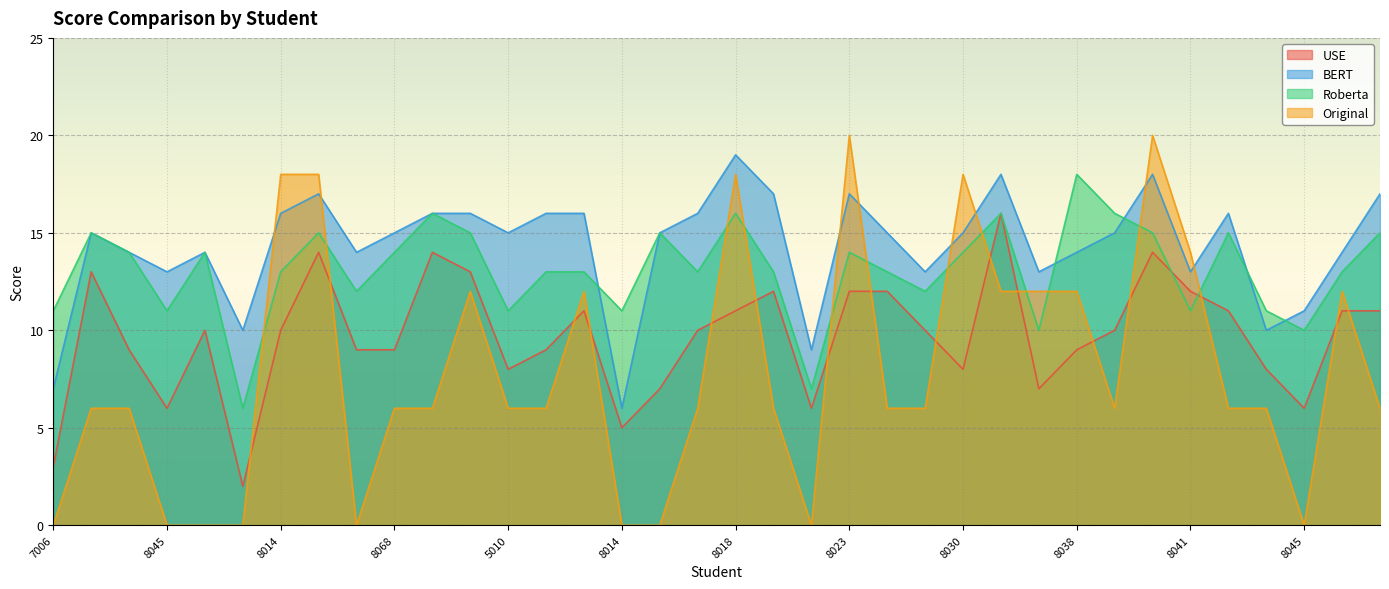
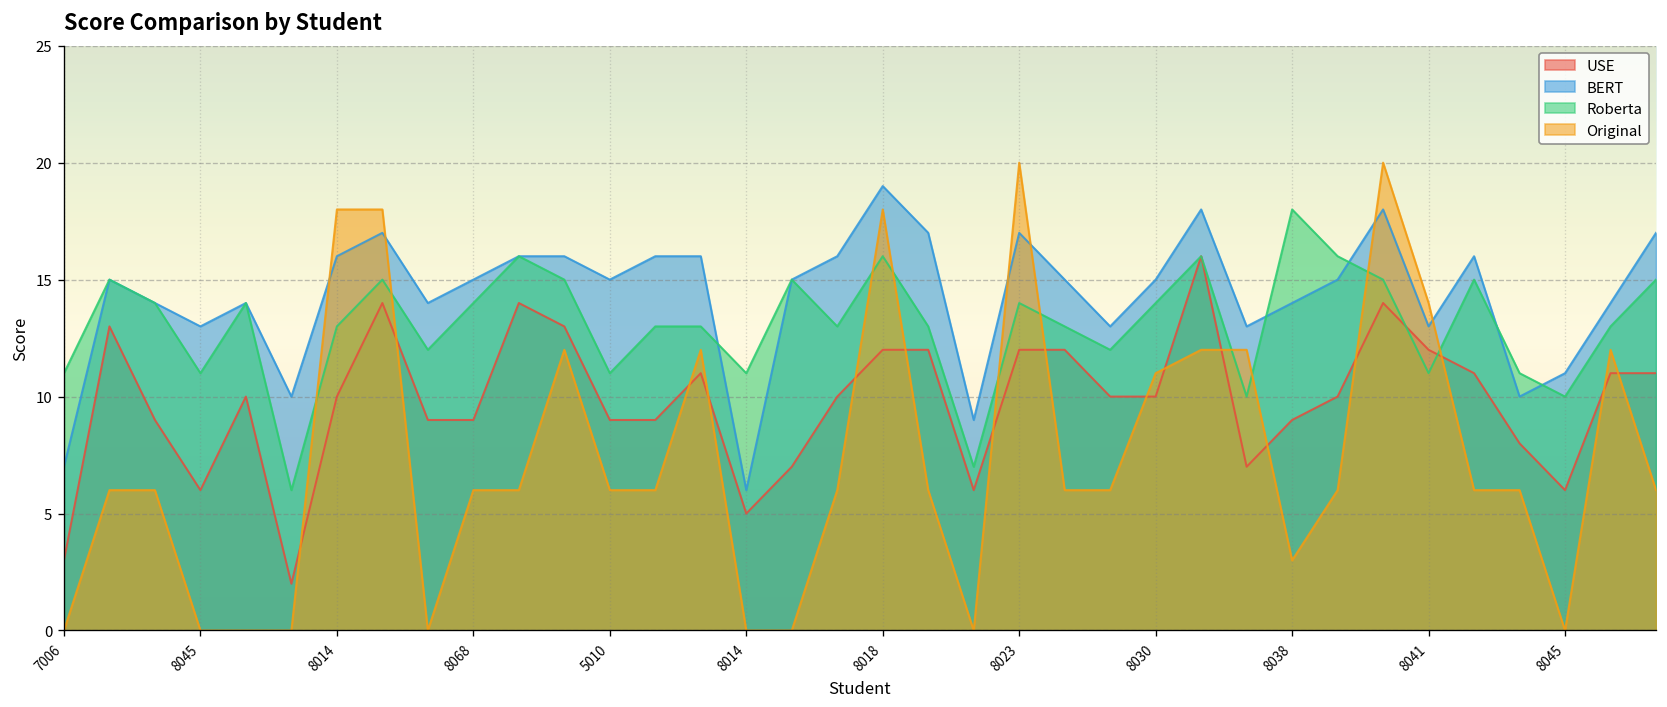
  {
    "USE": {
      "7006": 3,
      "8068": 9,
-     "5010": 8,
-     "8018": 11,
+     "5010": 9,
+     "8018": 12,
      "8023": 12,
-     "8030": 8,
+     "8030": 10,
      "8038": 9,
      "8041": 12
    },
    "BERT": {
      "7006": 7,
      "8068": 15,
      "5010": 15,
      "8018": 19,
      "8023": 17,
      "8030": 15,
      "8038": 14,
      "8041": 13
    },
    "Roberta": {
      "7006": 11,
      "8068": 14,
      "5010": 11,
      "8018": 16,
      "8023": 14,
      "8030": 14,
      "8038": 18,
      "8041": 11
    },
    "Original": {
      "7006": 0,
      "8068": 6,
      "5010": 6,
      "8018": 18,
      "8023": 20,
-     "8030": 18,
-     "8038": 12,
+     "8030": 11,
+     "8038": 3,
      "8041": 14
    }
  }
